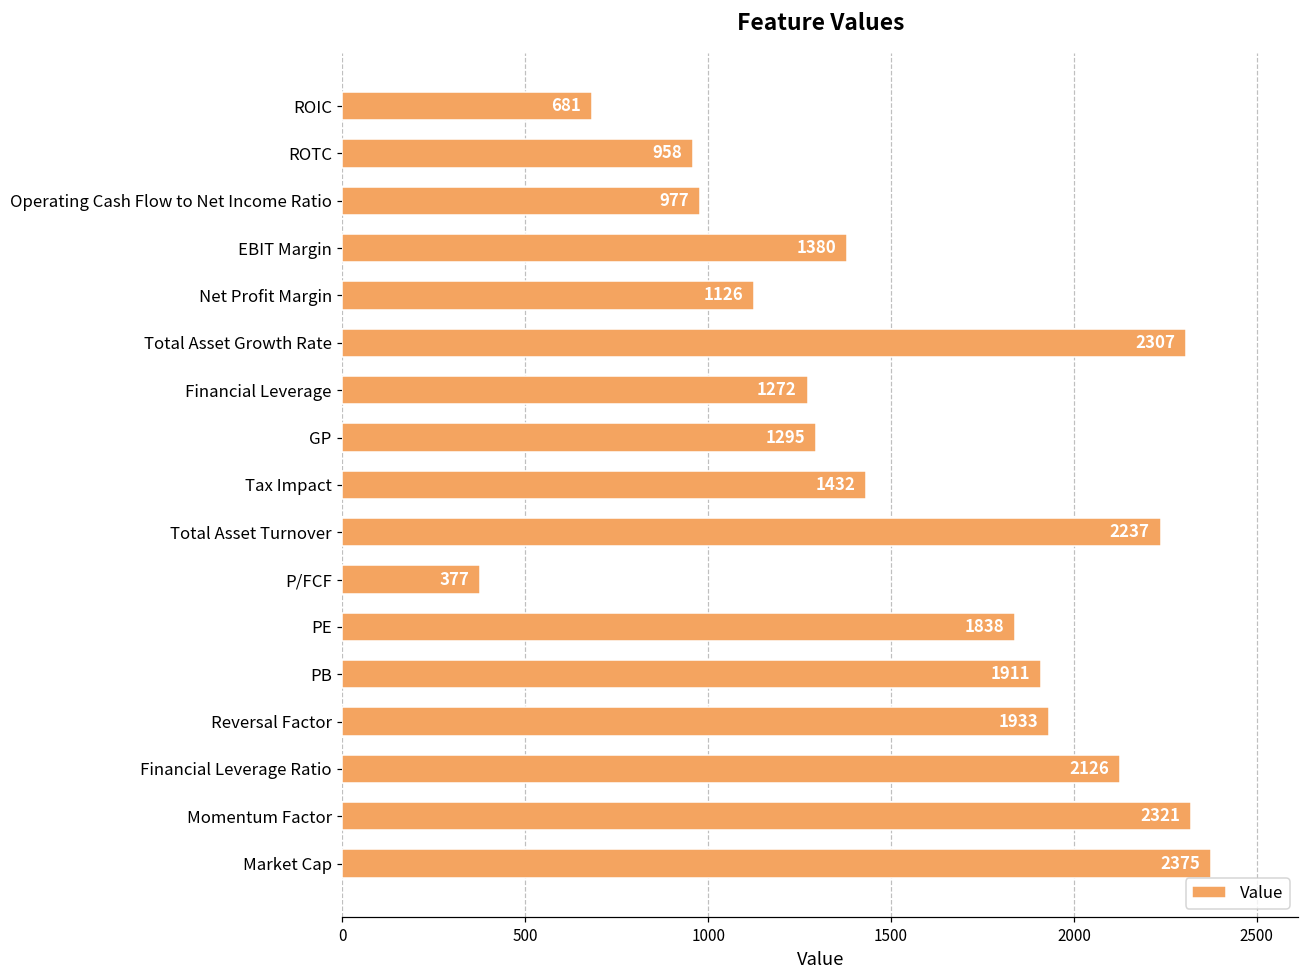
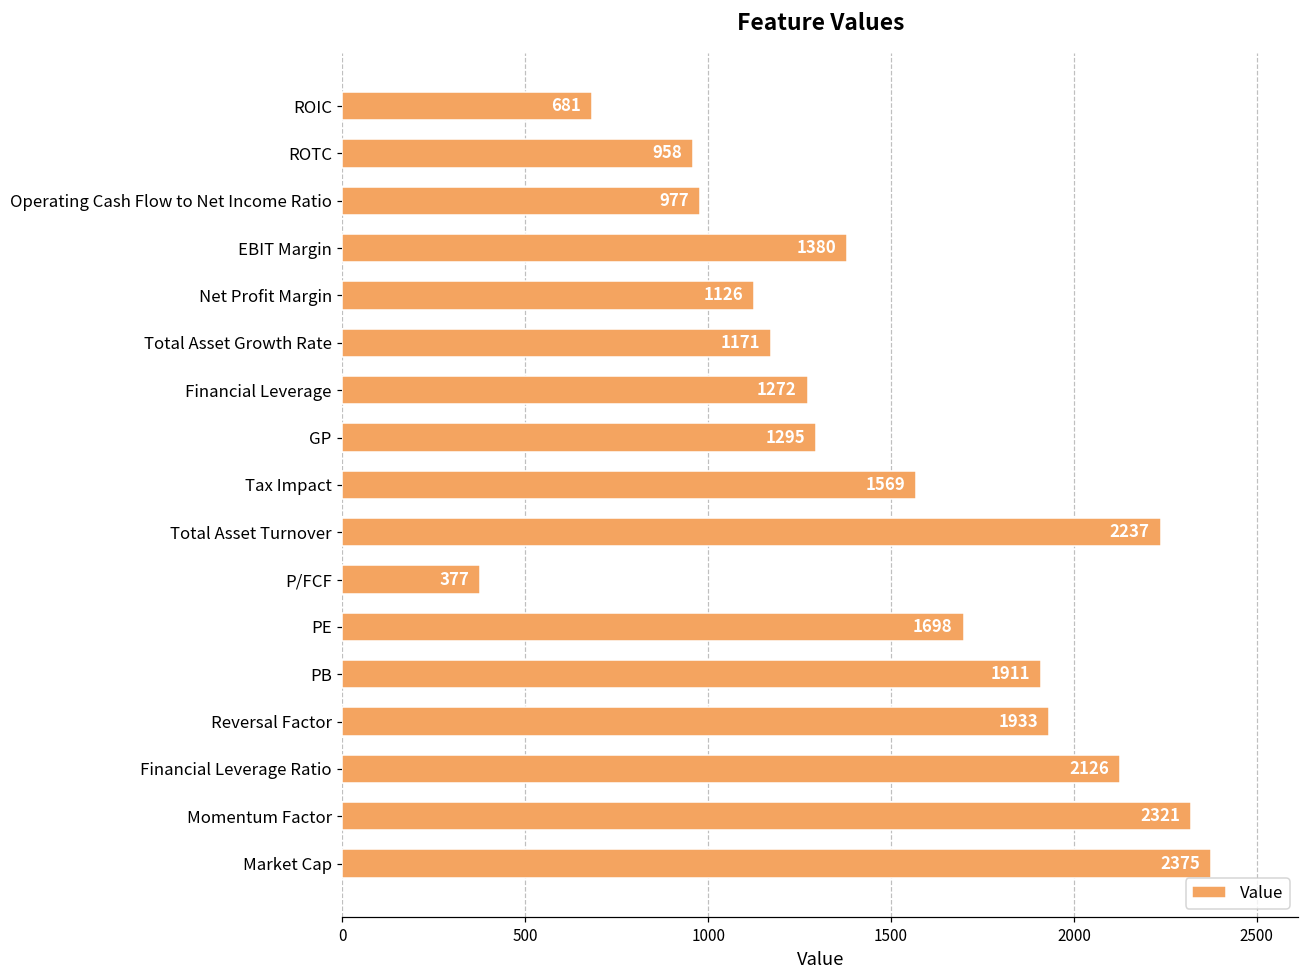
  {
    "ROIC": 681,
    "ROTC": 958,
    "Operating Cash Flow to Net Income Ratio": 977,
    "EBIT Margin": 1380,
    "Net Profit Margin": 1126,
-   "Total Asset Growth Rate": 2307,
+   "Total Asset Growth Rate": 1171,
    "Financial Leverage": 1272,
    "GP": 1295,
-   "Tax Impact": 1432,
+   "Tax Impact": 1569,
    "Total Asset Turnover": 2237,
    "P/FCF": 377,
-   "PE": 1838,
+   "PE": 1698,
    "PB": 1911,
    "Reversal Factor": 1933,
    "Financial Leverage Ratio": 2126,
    "Momentum Factor": 2321,
    "Market Cap": 2375
  }
